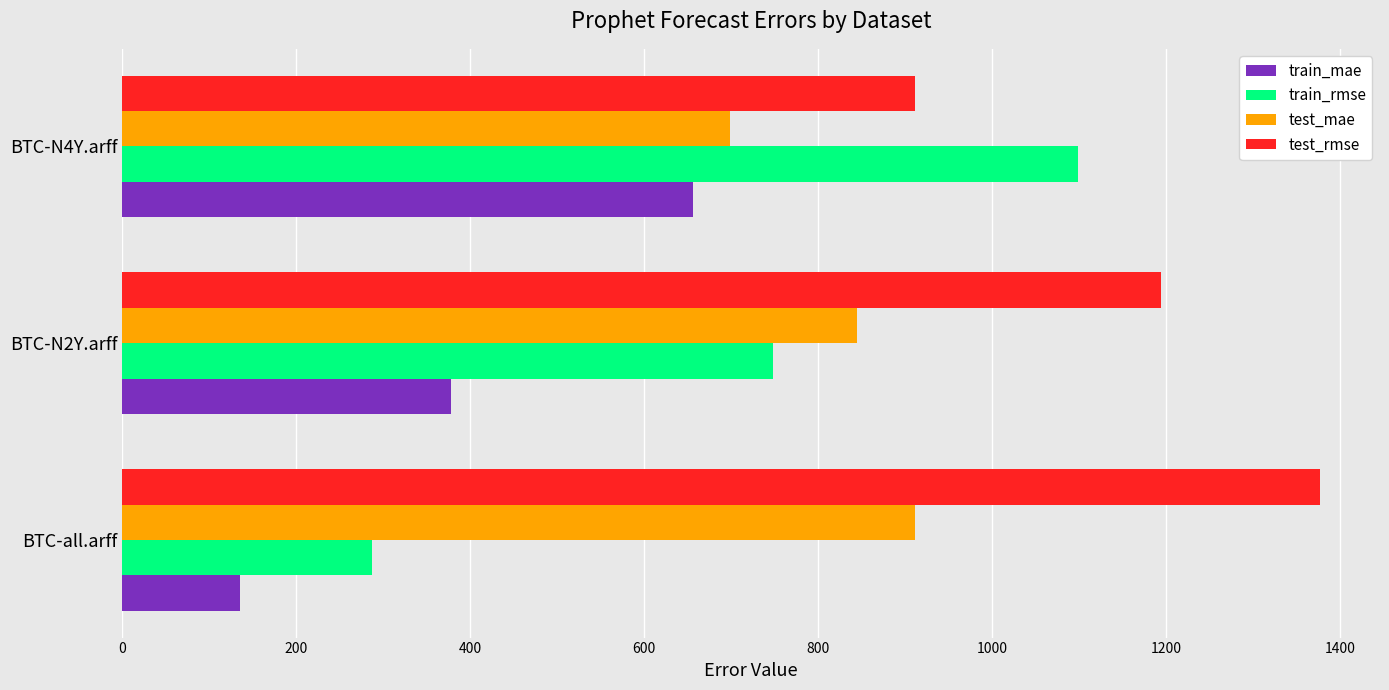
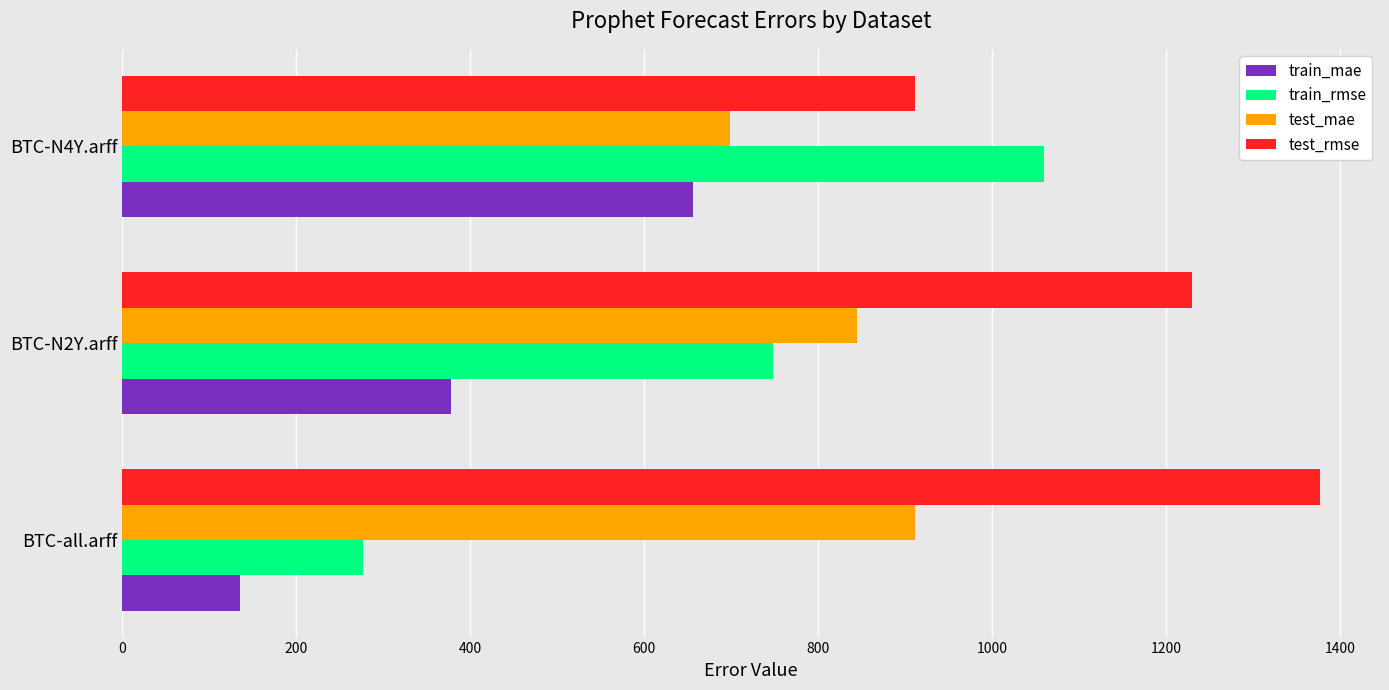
  {
    "train_mae": {
      "BTC-N4Y.arff": 660,
      "BTC-N2Y.arff": 380,
      "BTC-all.arff": 130
    },
    "train_rmse": {
-     "BTC-N4Y.arff": 1100,
+     "BTC-N4Y.arff": 1060,
      "BTC-N2Y.arff": 750,
-     "BTC-all.arff": 290
+     "BTC-all.arff": 280
    },
    "test_mae": {
      "BTC-N4Y.arff": 700,
      "BTC-N2Y.arff": 850,
      "BTC-all.arff": 910
    },
    "test_rmse": {
      "BTC-N4Y.arff": 910,
-     "BTC-N2Y.arff": 1190,
+     "BTC-N2Y.arff": 1230,
      "BTC-all.arff": 1380
    }
  }
